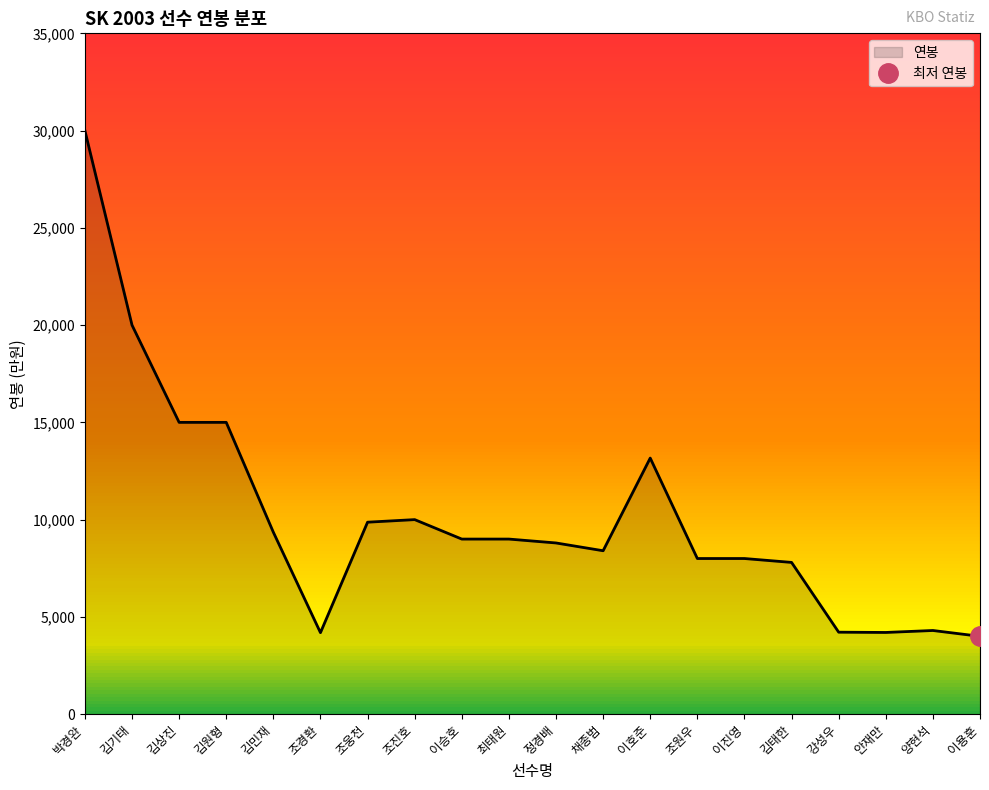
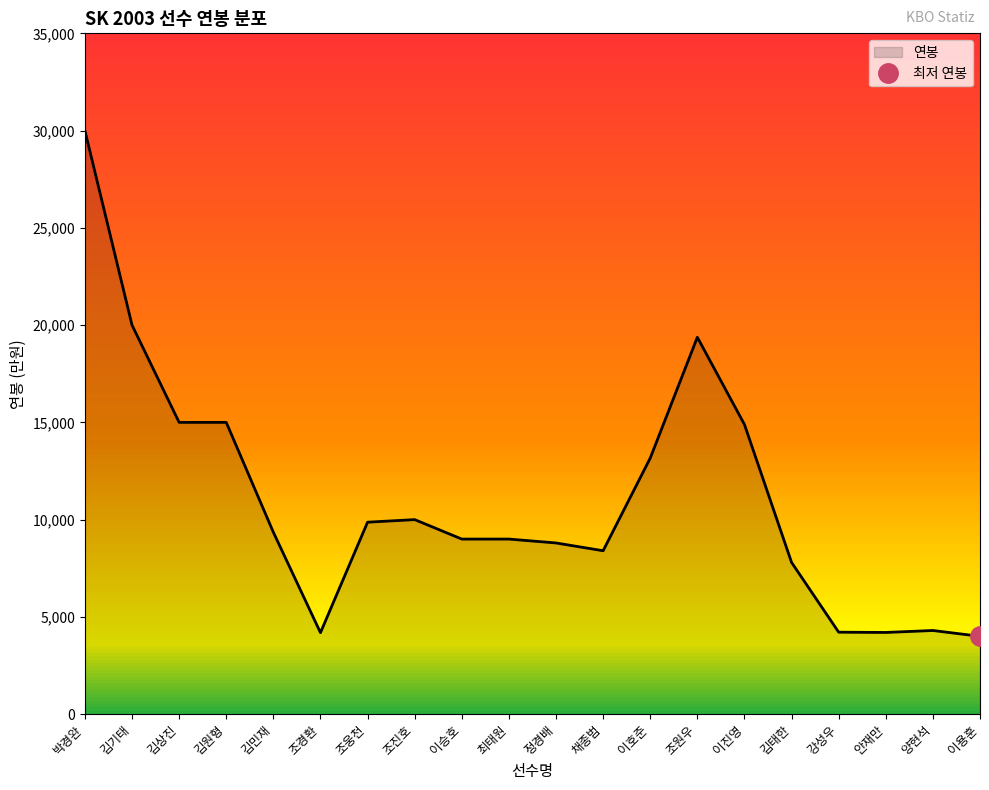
  {
    "연봉": {
      "박경완": "30,000",
      "김기태": "20,000",
      "김상진": "15,000",
      "김원형": "15,000",
      "김민재": "9,400",
      "조경환": "4,200",
      "조웅천": "9,900",
      "조진호": "10,000",
      "이승호": "9,000",
      "최태원": "9,000",
      "정경배": "8,800",
      "채종범": "8,400",
      "이호준": "13,200",
-     "조원우": "8,000",
-     "이진영": "8,000",
+     "조원우": "19,400",
+     "이진영": "14,900",
      "김태한": "7,800",
      "강성우": "4,200",
      "안재만": "4,200",
      "양현석": "4,300"
    }
  }
